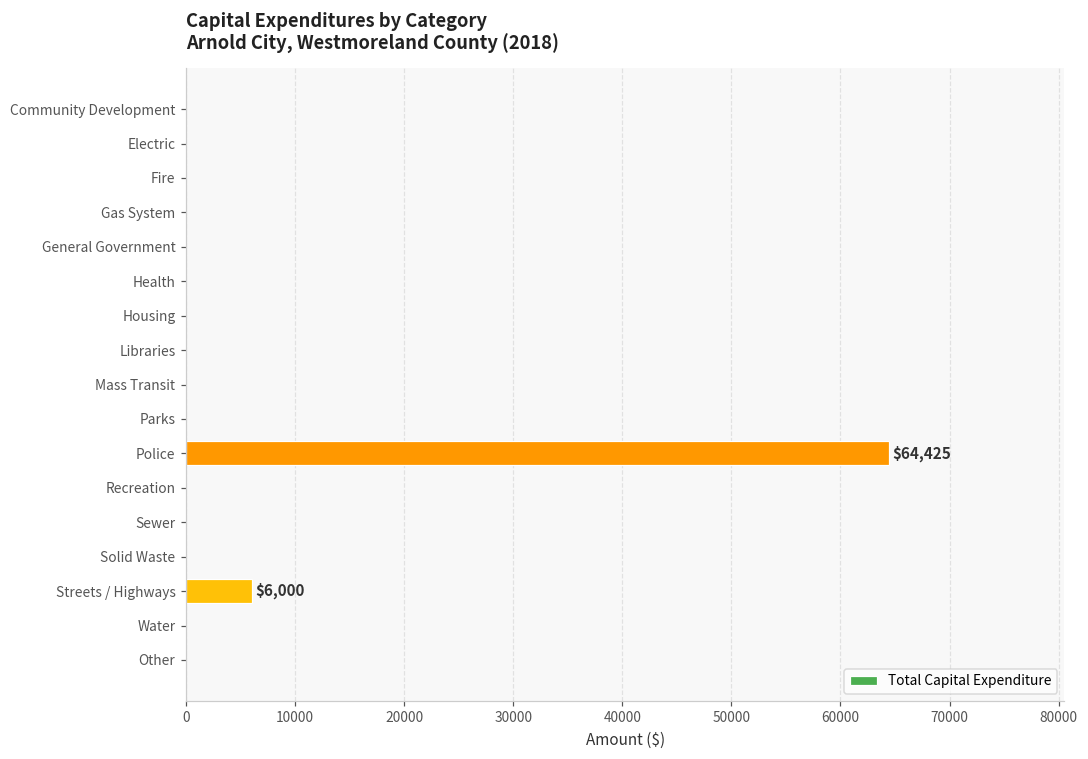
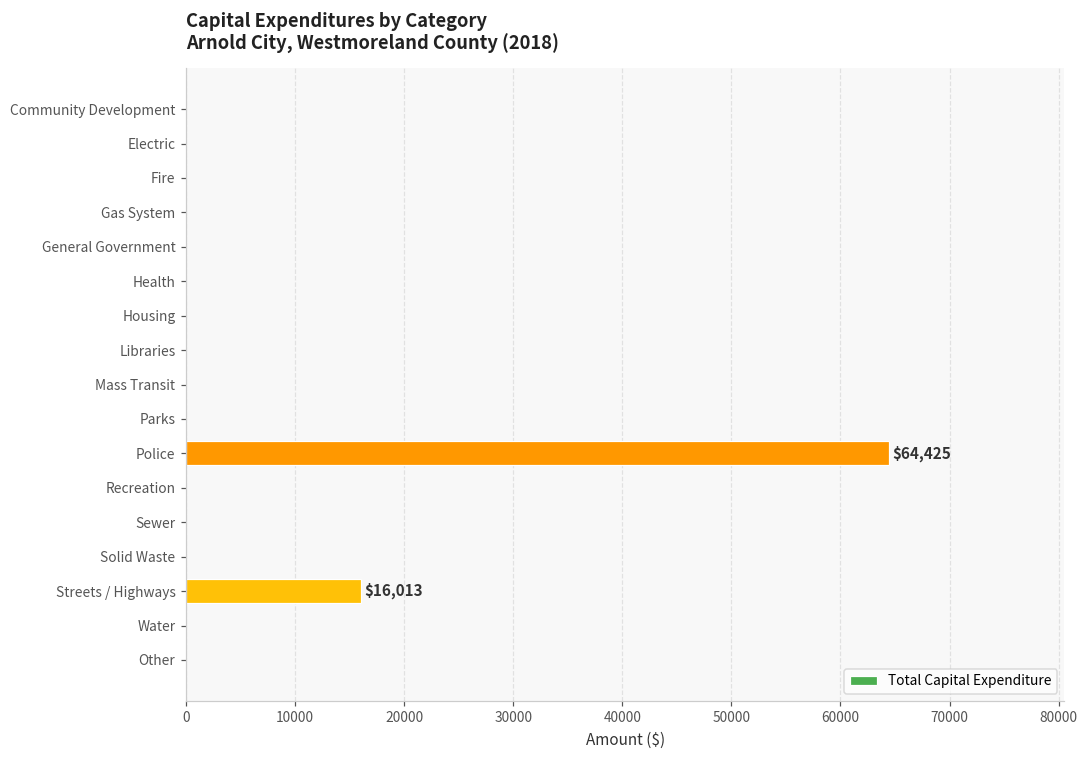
  {
    "Police": "$64,425",
-   "Streets / Highways": "$6,000"
+   "Streets / Highways": "$16,013"
  }
